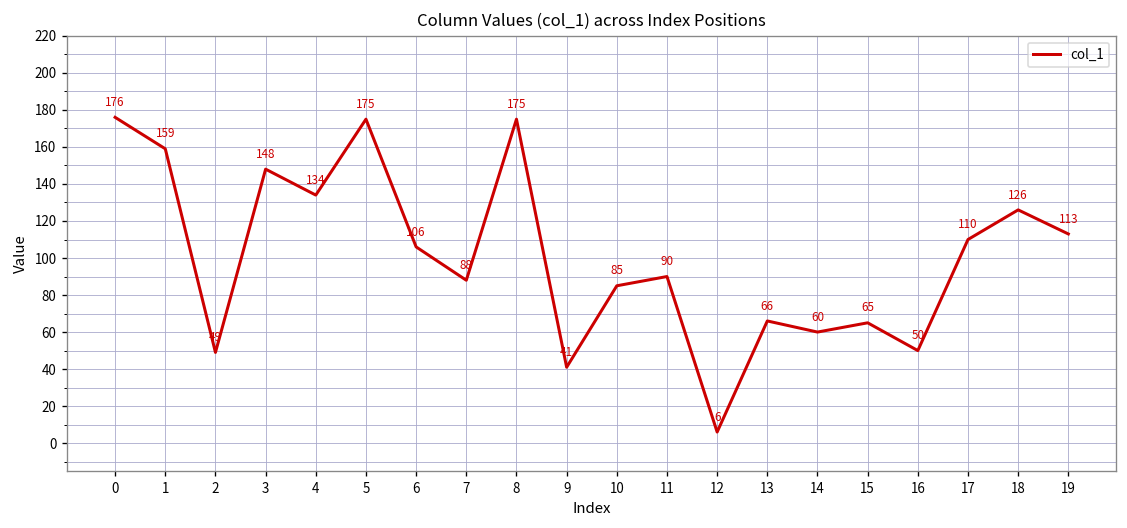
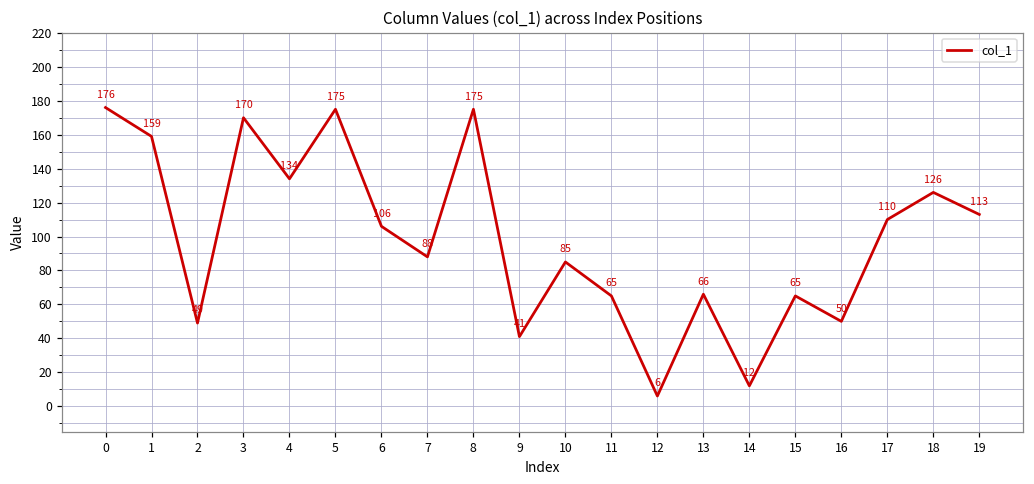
  {
    "0": 176,
    "1": 159,
    "2": 49,
-   "3": 148,
+   "3": 170,
    "4": 134,
    "5": 175,
    "6": 106,
    "7": 88,
    "8": 175,
    "9": 41,
    "10": 85,
-   "11": 90,
+   "11": 65,
    "12": 6,
    "13": 66,
-   "14": 60,
+   "14": 12,
    "15": 65,
    "16": 50,
    "17": 110,
    "18": 126,
    "19": 113
  }
